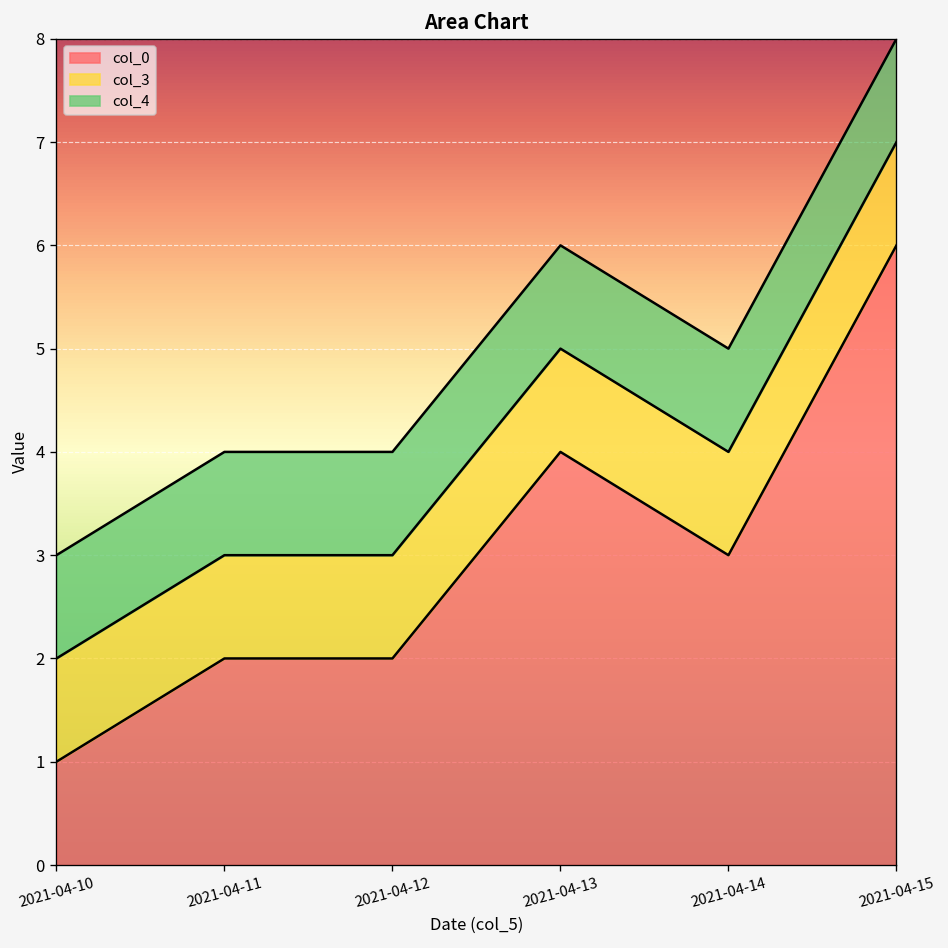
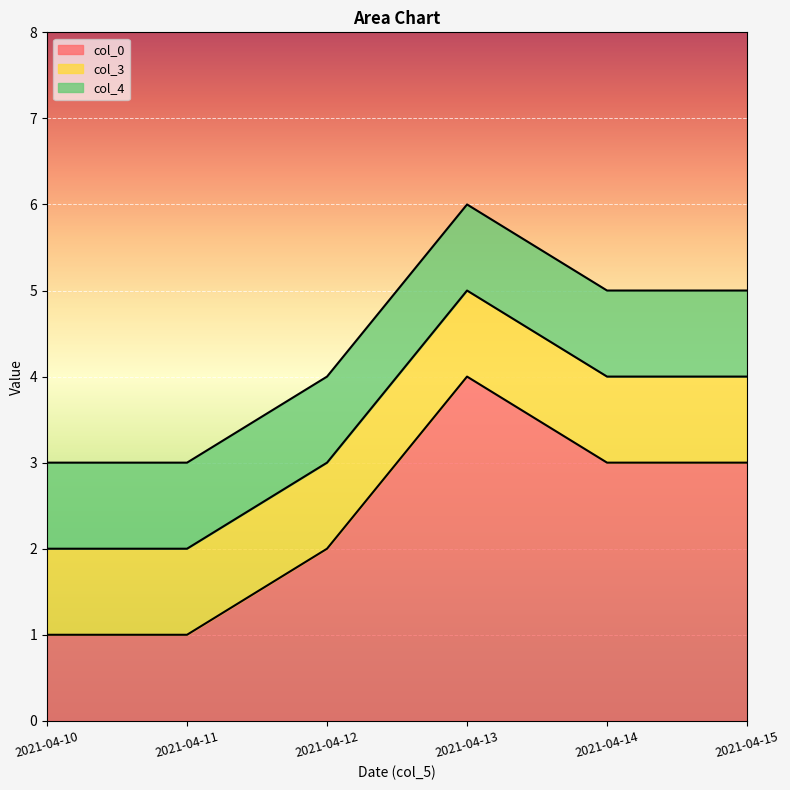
  {
    "col_0": {
      "2021-04-10": 1,
-     "2021-04-11": 2,
+     "2021-04-11": 1,
      "2021-04-12": 2,
      "2021-04-13": 4,
      "2021-04-14": 3,
-     "2021-04-15": 6
+     "2021-04-15": 3
    },
    "col_3": {
      "2021-04-10": 1,
      "2021-04-11": 1,
      "2021-04-12": 1,
      "2021-04-13": 1,
      "2021-04-14": 1,
      "2021-04-15": 1
    },
    "col_4": {
      "2021-04-10": 1,
      "2021-04-11": 1,
      "2021-04-12": 1,
      "2021-04-13": 1,
      "2021-04-14": 1,
      "2021-04-15": 1
    }
  }
